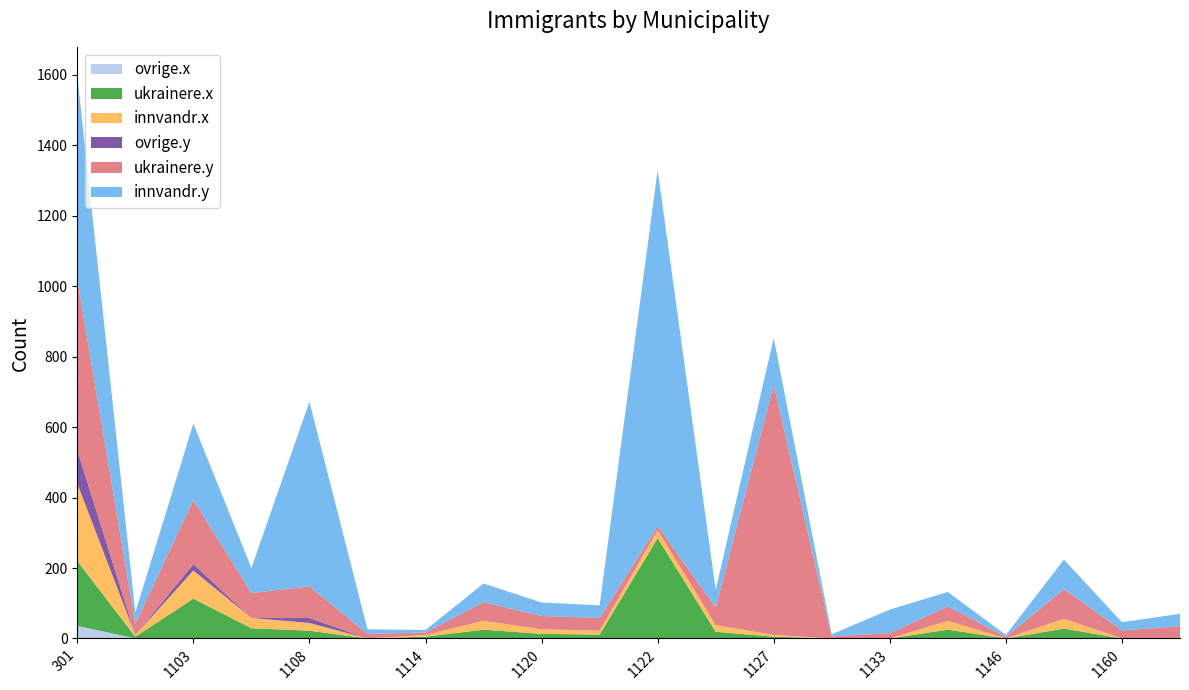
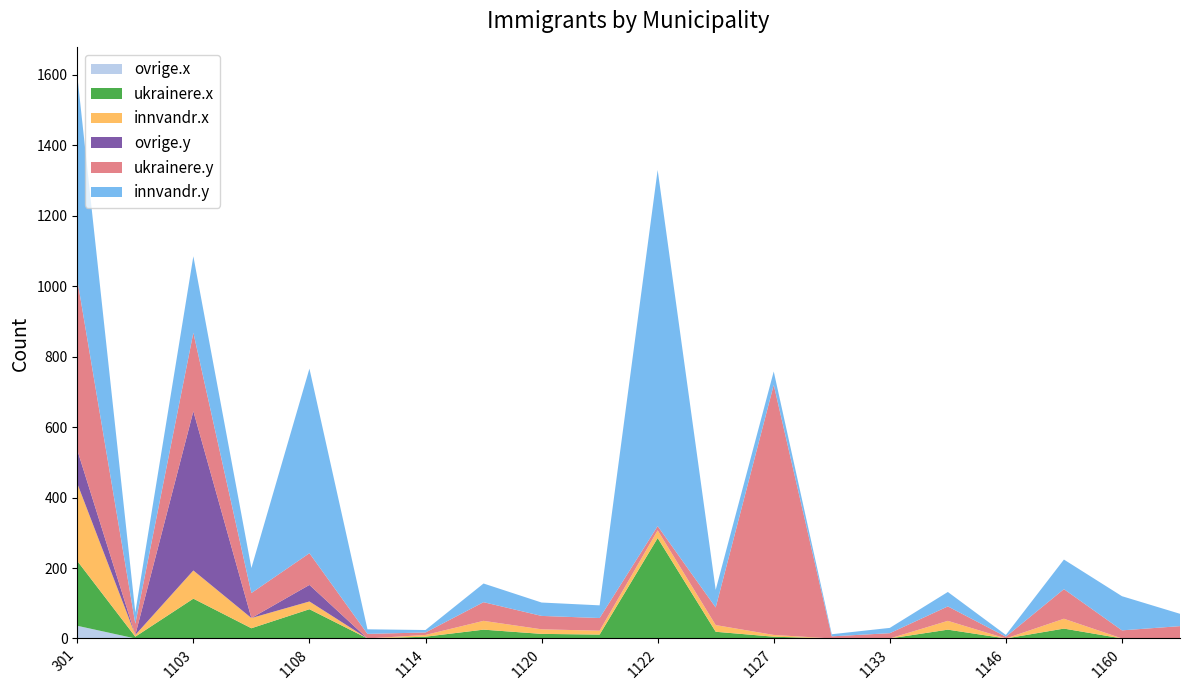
  {
    "ovrige.x": {
      "301": 40,
      "1103": 0,
      "1108": 0,
      "1120": 0,
      "1122": 0
    },
    "ukrainere.x": {
-     "1108": 20
+     "1108": 80
    },
    "innvandr.x": {
      "301": 220,
      "1103": 80,
      "1108": 20
    },
    "ovrige.y": {
      "301": 100,
-     "1103": 20,
-     "1108": 10
+     "1103": 450,
+     "1108": 50
    },
    "ukrainere.y": {
      "301": 480,
-     "1103": 180,
+     "1103": 220,
      "1108": 90,
      "1120": 40,
      "1122": 10,
      "1127": 710,
      "1133": 20,
      "1160": 20
    },
    "innvandr.y": {
      "301": 580,
      "1103": 220,
      "1108": 520,
      "1120": 40,
      "1122": 1010,
-     "1127": 130,
-     "1133": 70,
-     "1160": 20
+     "1127": 40,
+     "1133": 20,
+     "1160": 100
    }
  }
